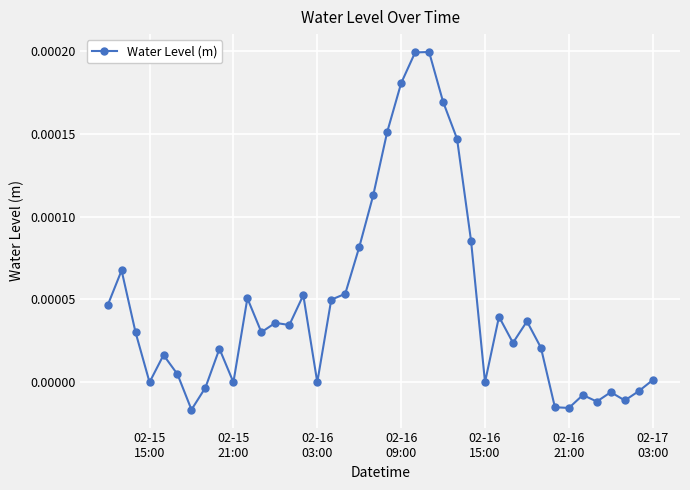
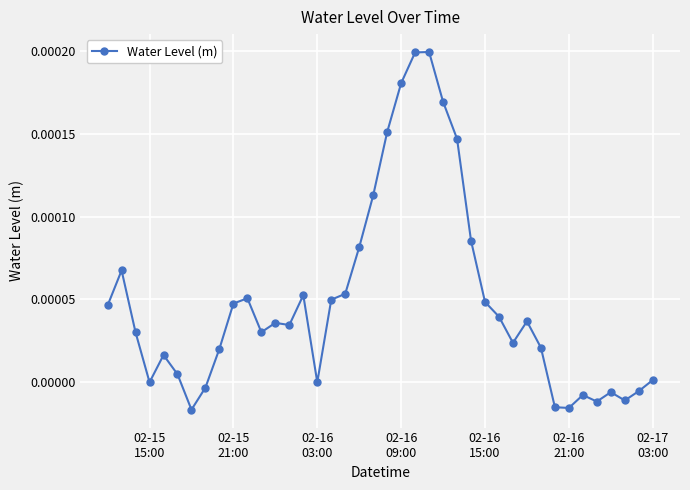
  {
    "02-15 15:00": 0.00000,
-   "02-15 21:00": 0.00000,
+   "02-15 21:00": 0.00005,
    "02-16 03:00": 0.00000,
    "02-16 09:00": 0.00018,
-   "02-16 15:00": 0.00000,
+   "02-16 15:00": 0.00005,
    "02-16 21:00": -0.000016,
    "02-17 03:00": 0.00000
  }
